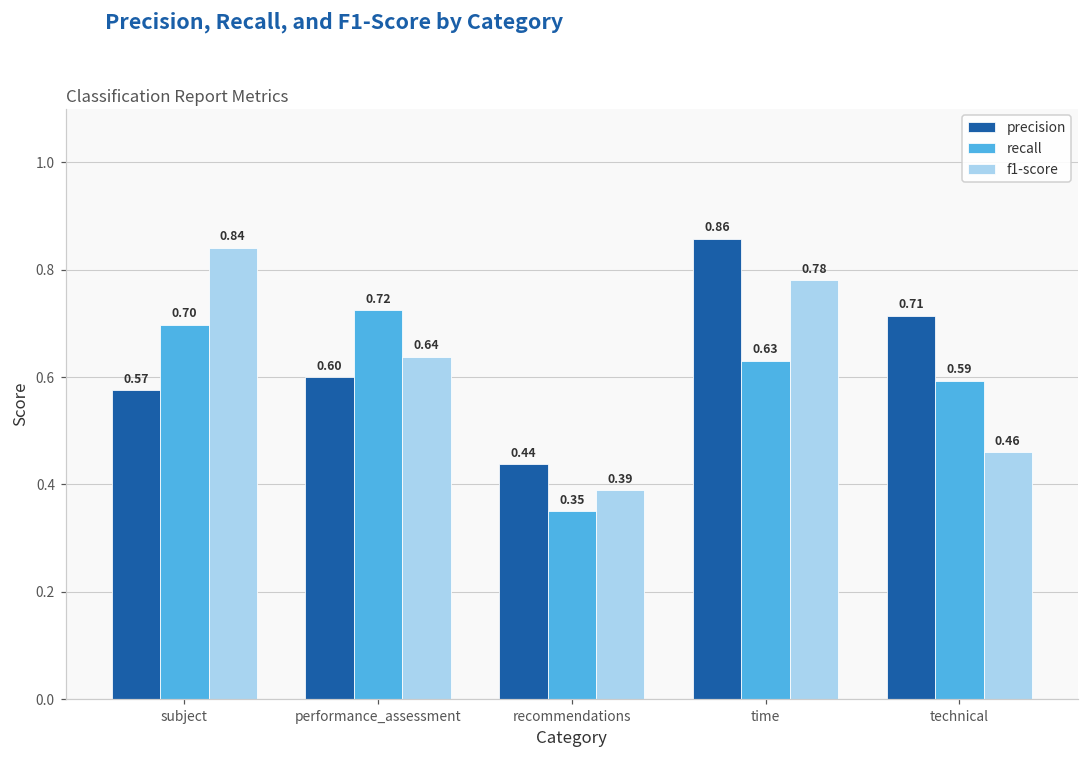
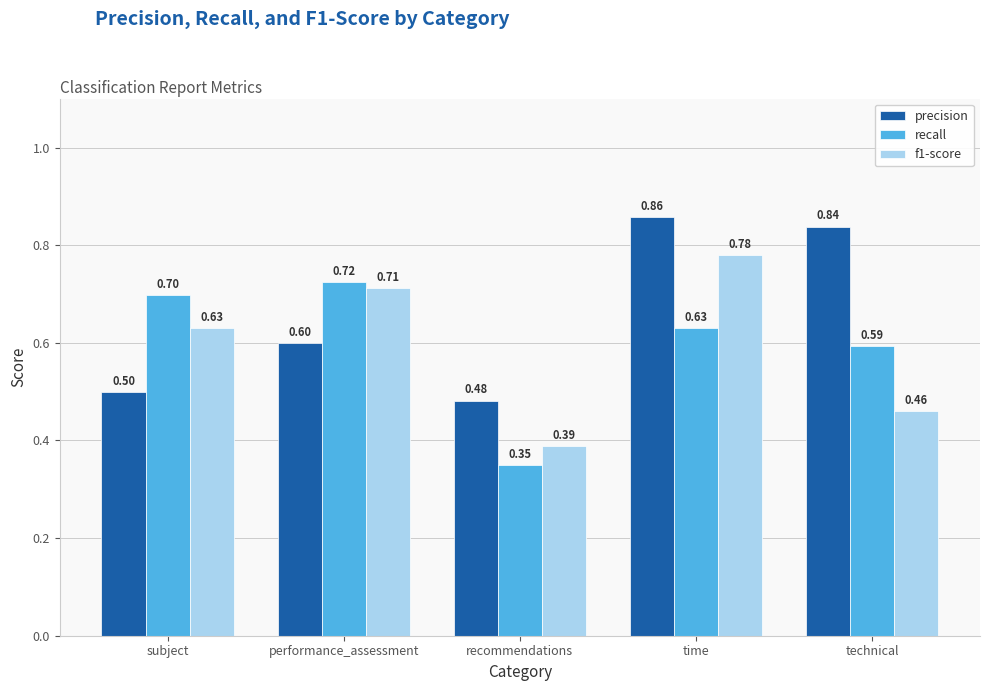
  {
    "precision": {
-     "subject": 0.57,
+     "subject": 0.50,
      "performance_assessment": 0.60,
-     "recommendations": 0.44,
+     "recommendations": 0.48,
      "time": 0.86,
-     "technical": 0.71
+     "technical": 0.84
    },
    "recall": {
      "subject": 0.70,
      "performance_assessment": 0.72,
      "recommendations": 0.35,
      "time": 0.63,
      "technical": 0.59
    },
    "f1-score": {
-     "subject": 0.84,
-     "performance_assessment": 0.64,
+     "subject": 0.63,
+     "performance_assessment": 0.71,
      "recommendations": 0.39,
      "time": 0.78,
      "technical": 0.46
    }
  }
